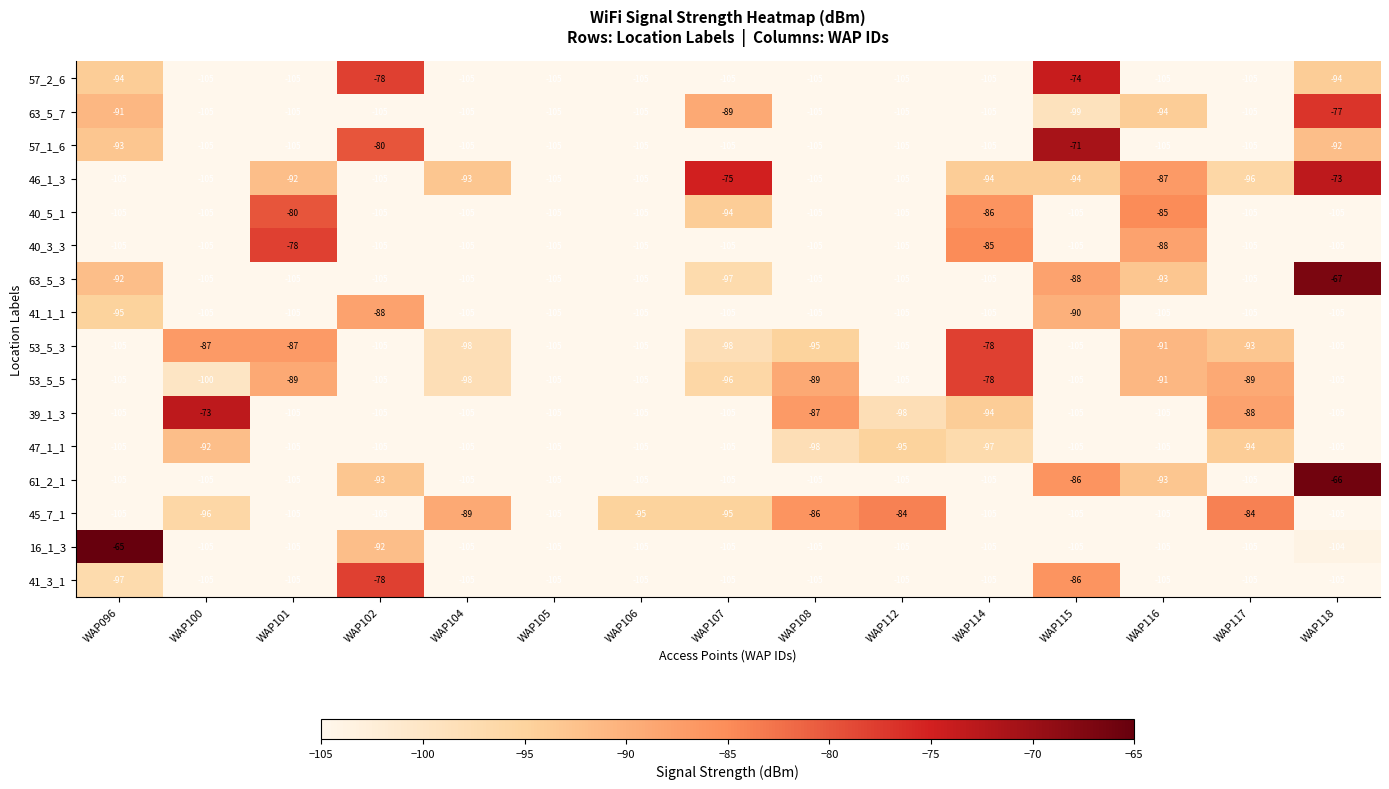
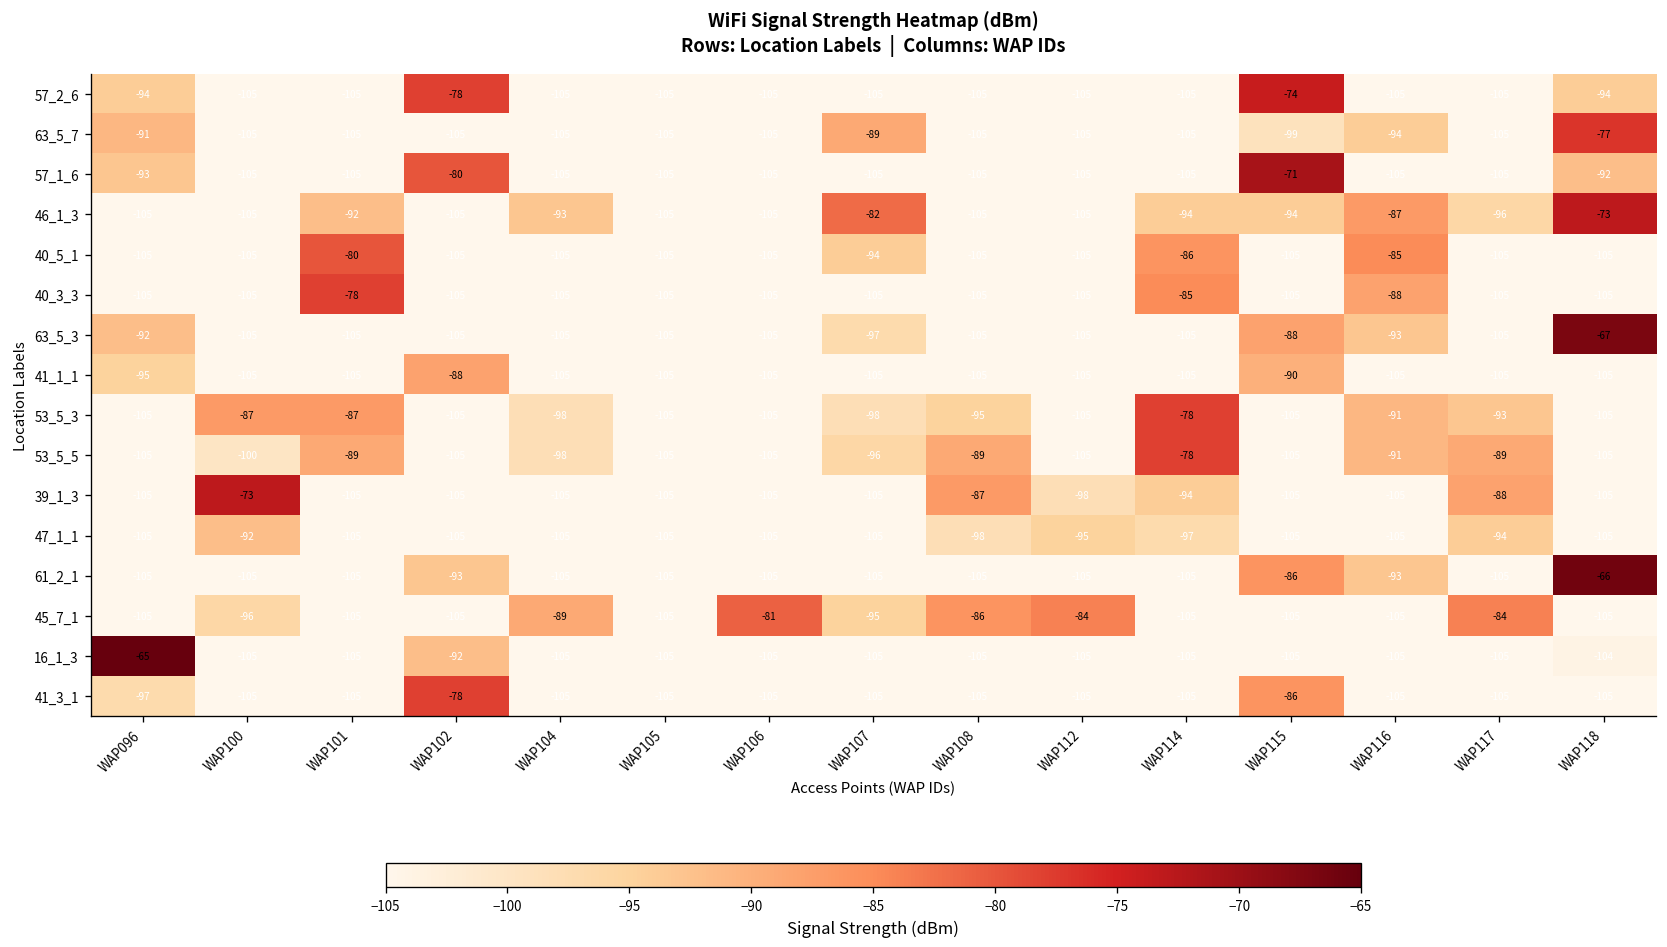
  {
    "57_2_6": {
      "WAP096": -94,
      "WAP102": -78,
      "WAP115": -74,
      "WAP118": -94
    },
    "63_5_7": {
      "WAP096": -91,
      "WAP107": -89,
      "WAP115": -99,
      "WAP116": -94,
      "WAP118": -77
    },
    "57_1_6": {
      "WAP096": -93,
      "WAP102": -80,
      "WAP115": -71,
      "WAP118": -92
    },
    "46_1_3": {
      "WAP101": -92,
      "WAP104": -93,
-     "WAP107": -75,
+     "WAP107": -82,
      "WAP114": -94,
      "WAP115": -94,
      "WAP116": -87,
      "WAP117": -96,
      "WAP118": -73
    },
    "40_5_1": {
      "WAP101": -80,
      "WAP107": -94,
      "WAP114": -86,
      "WAP116": -85
    },
    "40_3_3": {
      "WAP101": -78,
      "WAP114": -85,
      "WAP116": -88
    },
    "63_5_3": {
      "WAP096": -92,
      "WAP107": -97,
      "WAP115": -88,
      "WAP116": -93,
      "WAP118": -67
    },
    "41_1_1": {
      "WAP096": -95,
      "WAP102": -88,
      "WAP115": -90
    },
    "53_5_3": {
      "WAP100": -87,
      "WAP101": -87,
      "WAP104": -98,
      "WAP107": -98,
      "WAP108": -95,
      "WAP114": -78,
      "WAP116": -91,
      "WAP117": -93
    },
    "53_5_5": {
      "WAP100": -100,
      "WAP101": -89,
      "WAP104": -98,
      "WAP107": -96,
      "WAP108": -89,
      "WAP114": -78,
      "WAP116": -91,
      "WAP117": -89
    },
    "39_1_3": {
      "WAP100": -73,
      "WAP108": -87,
      "WAP112": -98,
      "WAP114": -94,
      "WAP117": -88
    },
    "47_1_1": {
      "WAP100": -92,
      "WAP108": -98,
      "WAP112": -95,
      "WAP114": -97,
      "WAP117": -94
    },
    "61_2_1": {
      "WAP102": -93,
      "WAP115": -86,
      "WAP116": -93,
      "WAP118": -66
    },
    "45_7_1": {
      "WAP100": -96,
      "WAP104": -89,
-     "WAP106": -95,
+     "WAP106": -81,
      "WAP107": -95,
      "WAP108": -86,
      "WAP112": -84,
      "WAP117": -84
    },
    "16_1_3": {
      "WAP096": -65,
      "WAP102": -92
    },
    "41_3_1": {
      "WAP096": -97,
      "WAP102": -78,
      "WAP115": -86
    }
  }
